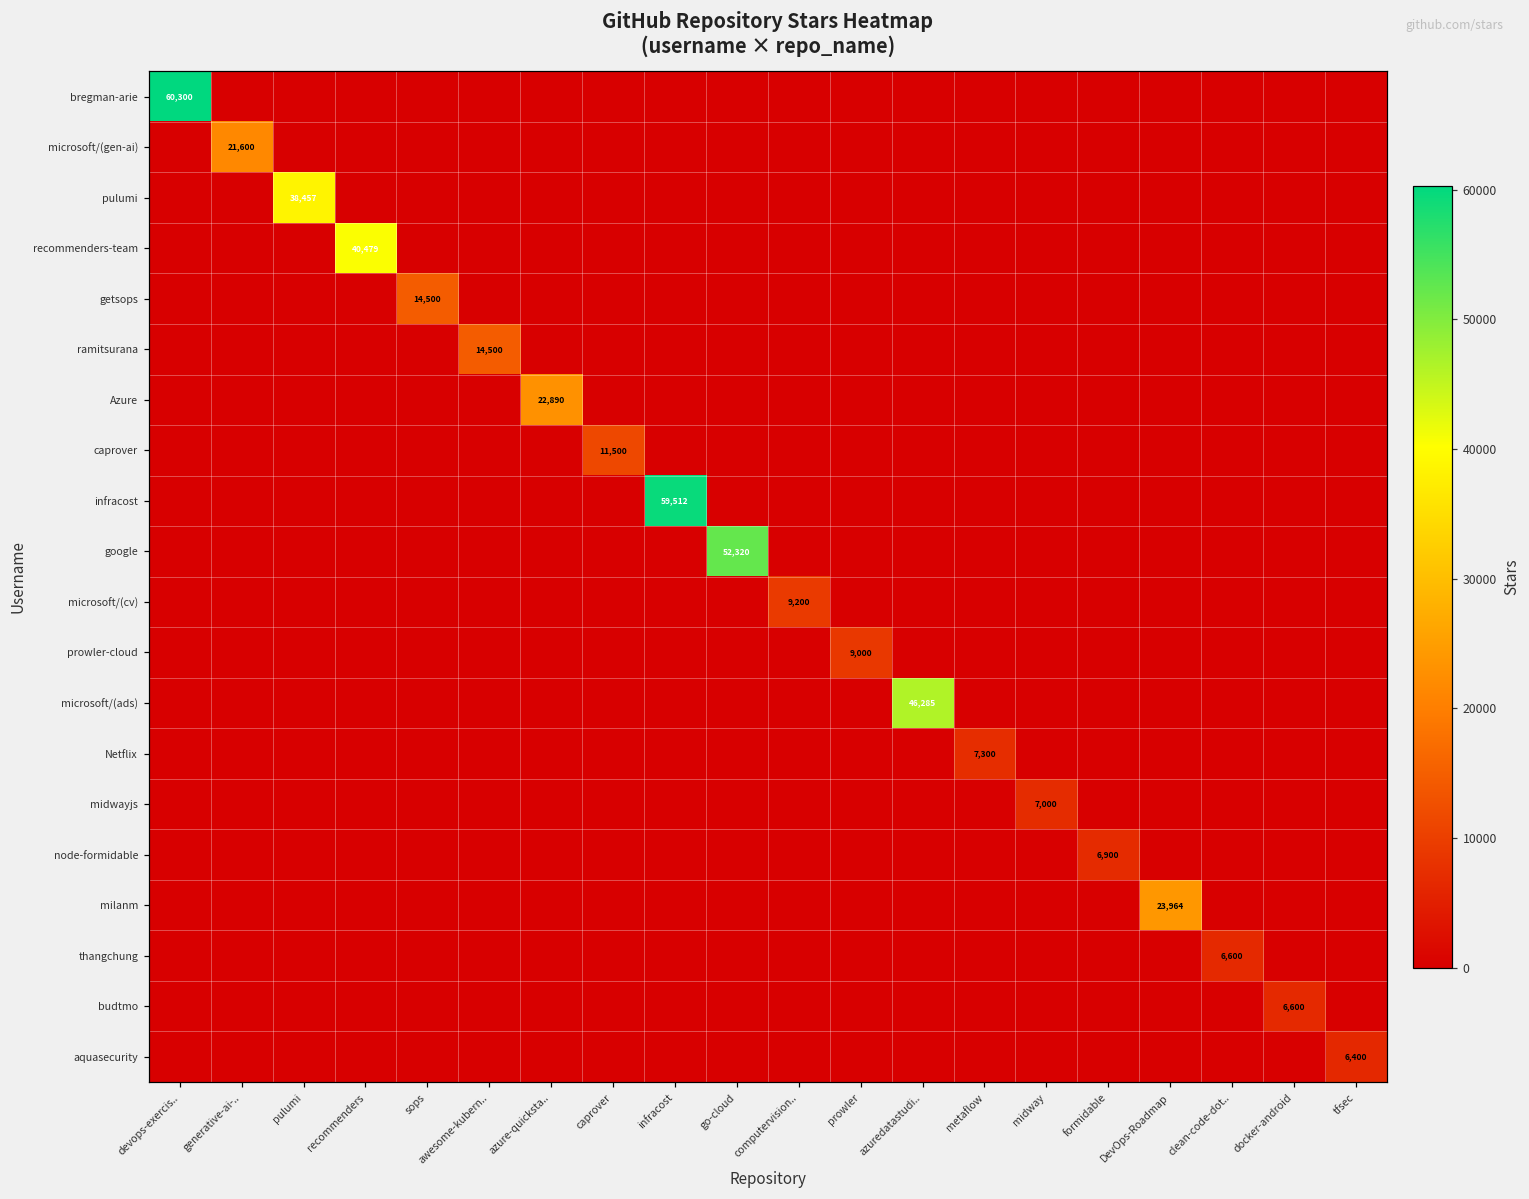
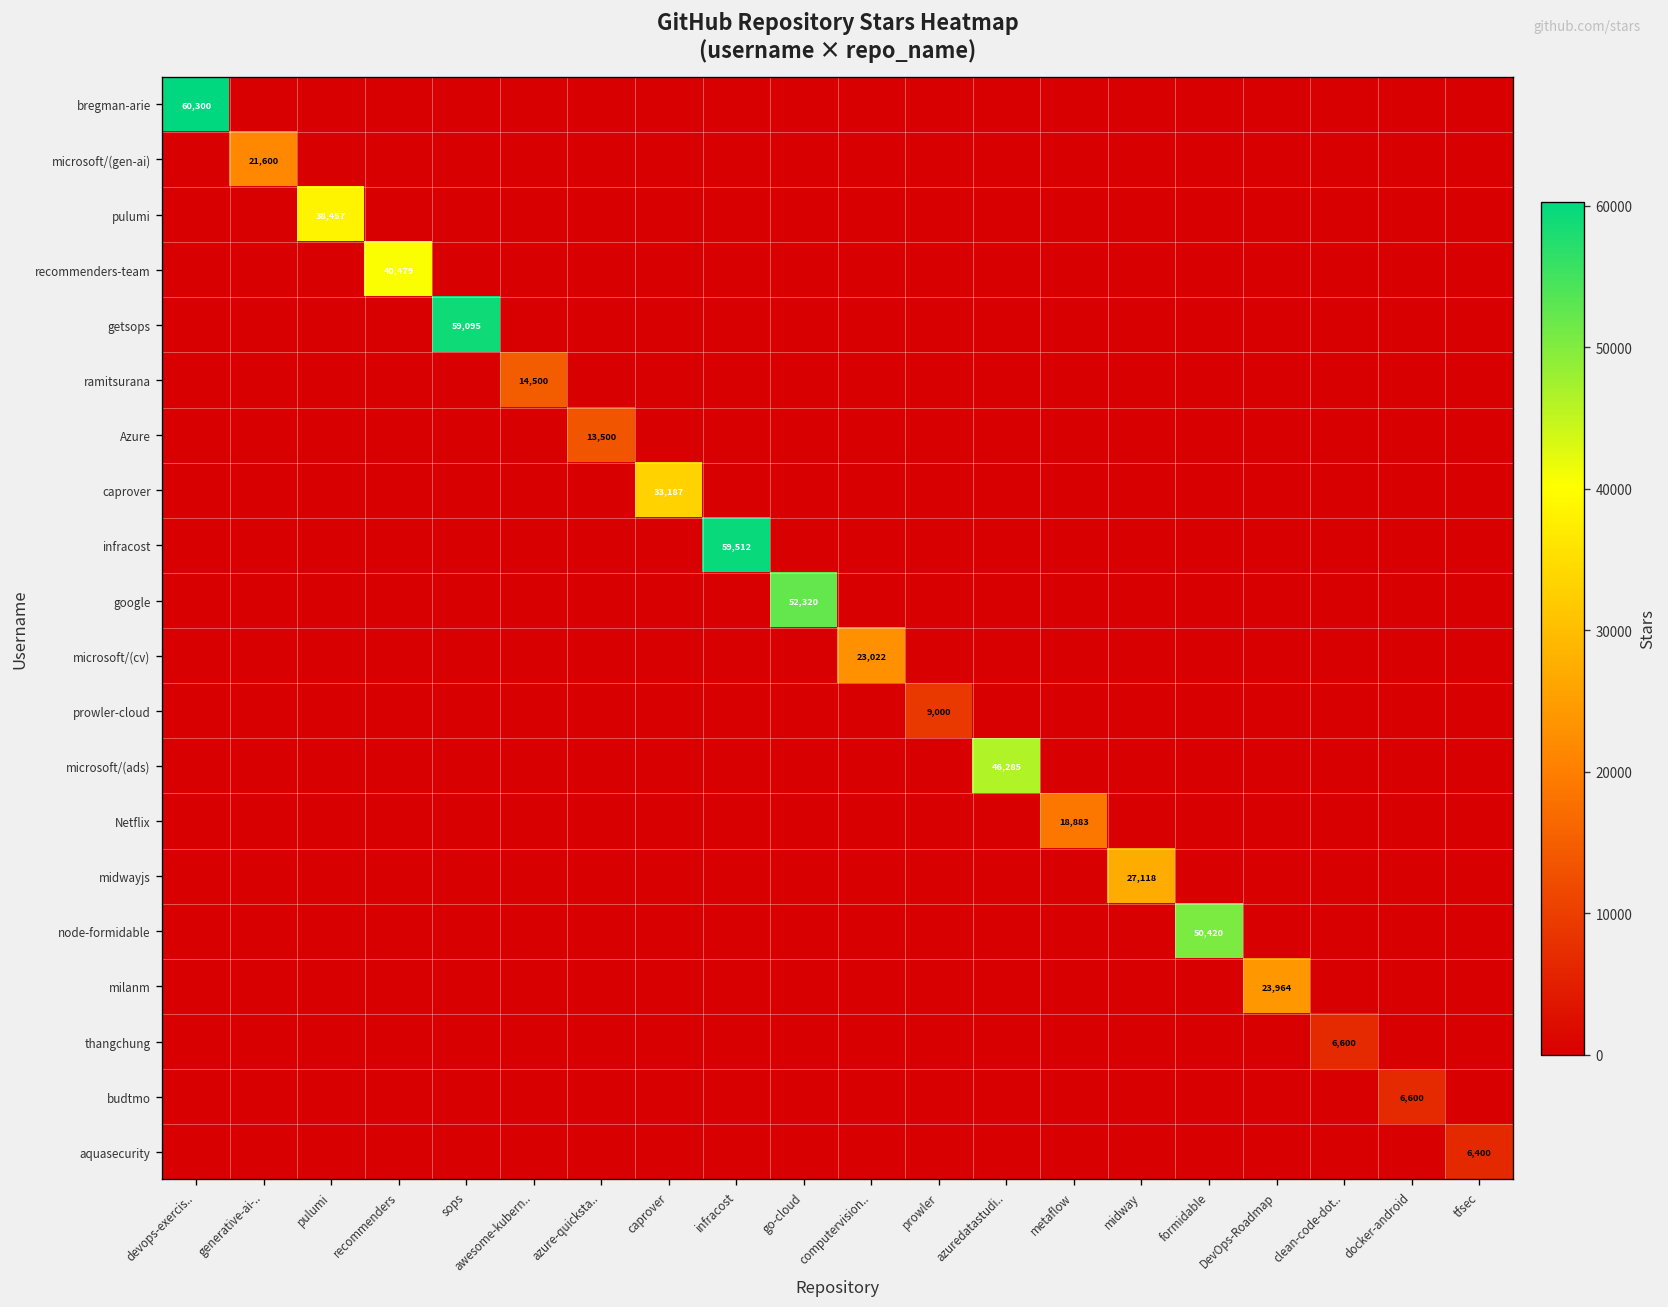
  {
    "bregman-arie": {
      "devops-exercis..": "60,300"
    },
    "microsoft/(gen-ai)": {
      "generative-ai-..": "21,600"
    },
    "pulumi": {
      "pulumi": "38,457"
    },
    "recommenders-team": {
      "recommenders": "40,479"
    },
    "getsops": {
-     "sops": "14,500"
+     "sops": "59,095"
    },
    "ramitsurana": {
      "awesome-kubern..": "14,500"
    },
    "Azure": {
-     "azure-quicksta..": "22,890"
+     "azure-quicksta..": "13,500"
    },
    "caprover": {
-     "caprover": "11,500"
+     "caprover": "33,187"
    },
    "infracost": {
      "infracost": "59,512"
    },
    "google": {
      "go-cloud": "52,320"
    },
    "microsoft/(cv)": {
-     "computervision..": "9,200"
+     "computervision..": "23,022"
    },
    "prowler-cloud": {
      "prowler": "9,000"
    },
    "microsoft/(ads)": {
      "azuredatastudi..": "46,285"
    },
    "Netflix": {
-     "metaflow": "7,300"
+     "metaflow": "18,883"
    },
    "midwayjs": {
-     "midway": "7,000"
+     "midway": "27,118"
    },
    "node-formidable": {
-     "formidable": "6,900"
+     "formidable": "50,420"
    },
    "milanm": {
      "DevOps-Roadmap": "23,964"
    },
    "thangchung": {
      "clean-code-dot..": "6,600"
    },
    "budtmo": {
      "docker-android": "6,600"
    },
    "aquasecurity": {
      "tfsec": "6,400"
    }
  }
